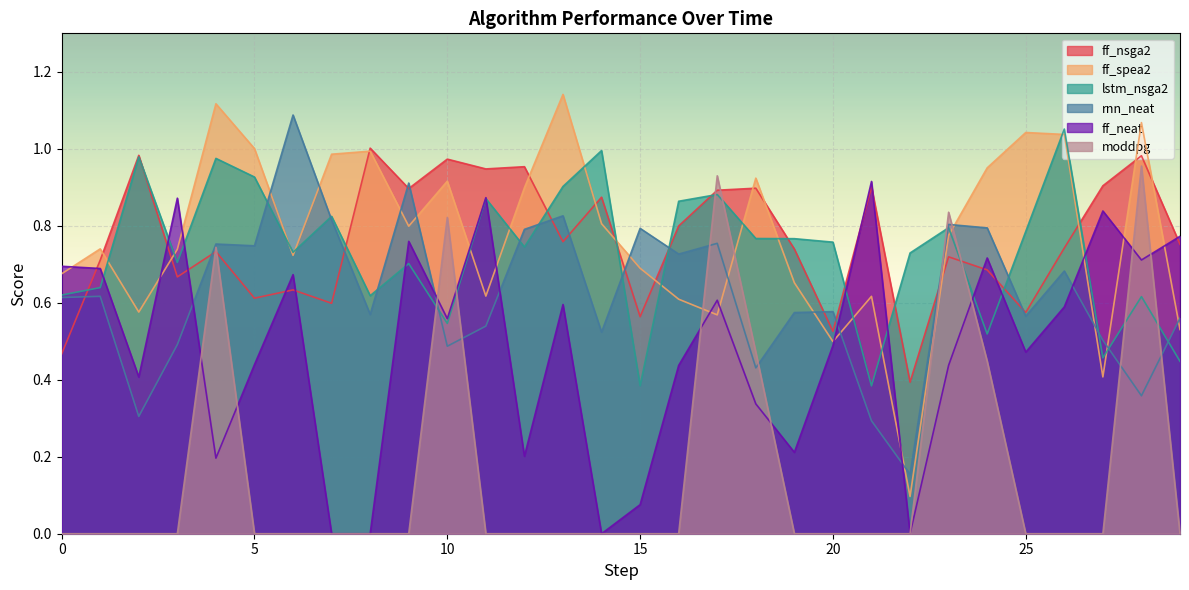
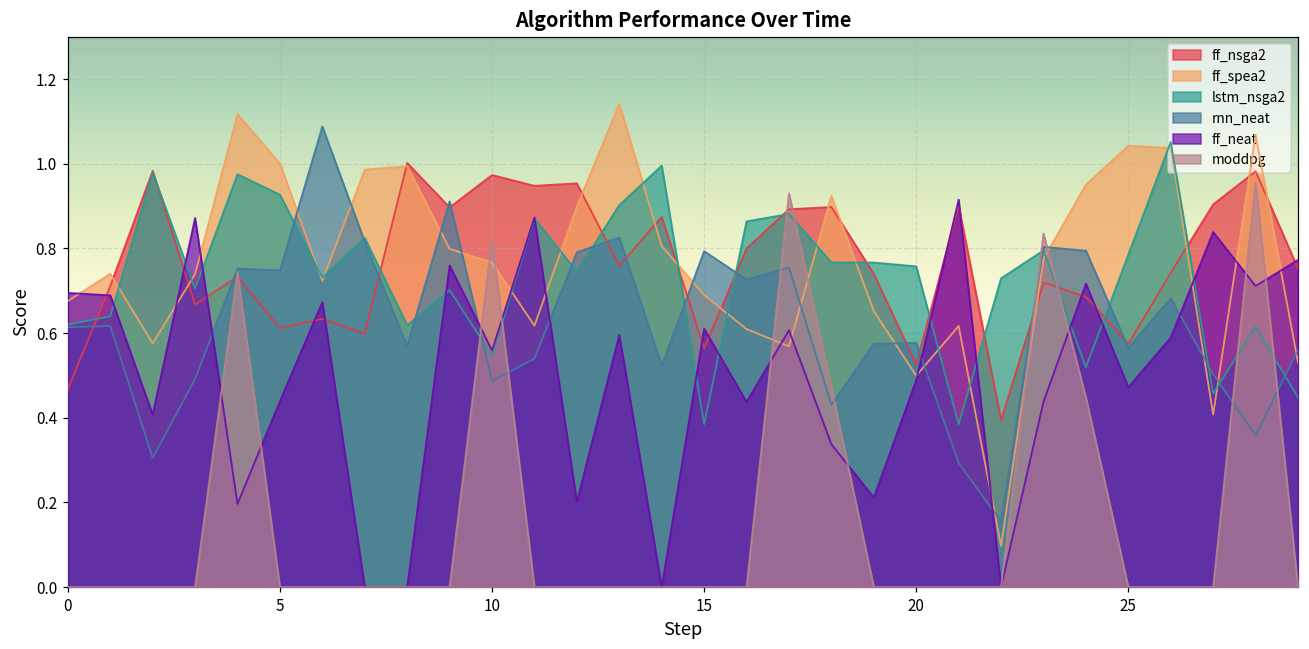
  {
    "ff_nsga2": {
      "0": 0.47,
      "5": 0.61,
      "10": 0.97,
      "15": 0.56,
      "20": 0.53,
      "25": 0.57
    },
    "ff_spea2": {
      "0": 0.68,
      "5": 1.00,
-     "10": 0.92,
+     "10": 0.77,
      "15": 0.69,
      "20": 0.50,
      "25": 1.04
    },
    "ff_neat": {
      "0": 0.69,
      "5": 0.44,
      "10": 0.56,
-     "15": 0.08,
+     "15": 0.61,
      "20": 0.49,
      "25": 0.47
    },
    "moddpg": {
      "0": 0.00,
      "5": 0.00,
      "10": 0.82,
      "15": 0.00,
      "20": 0.00,
      "25": 0.00
    }
  }
